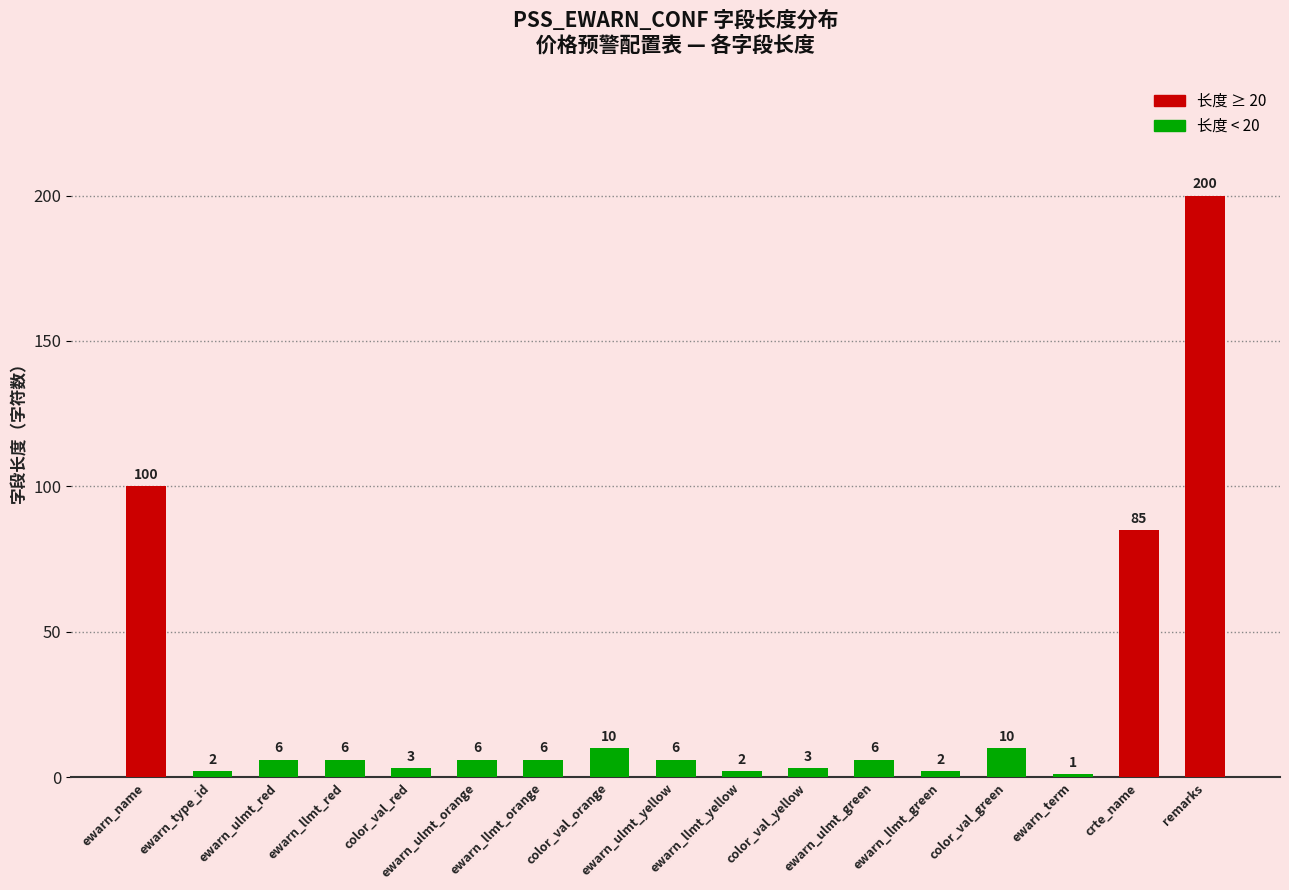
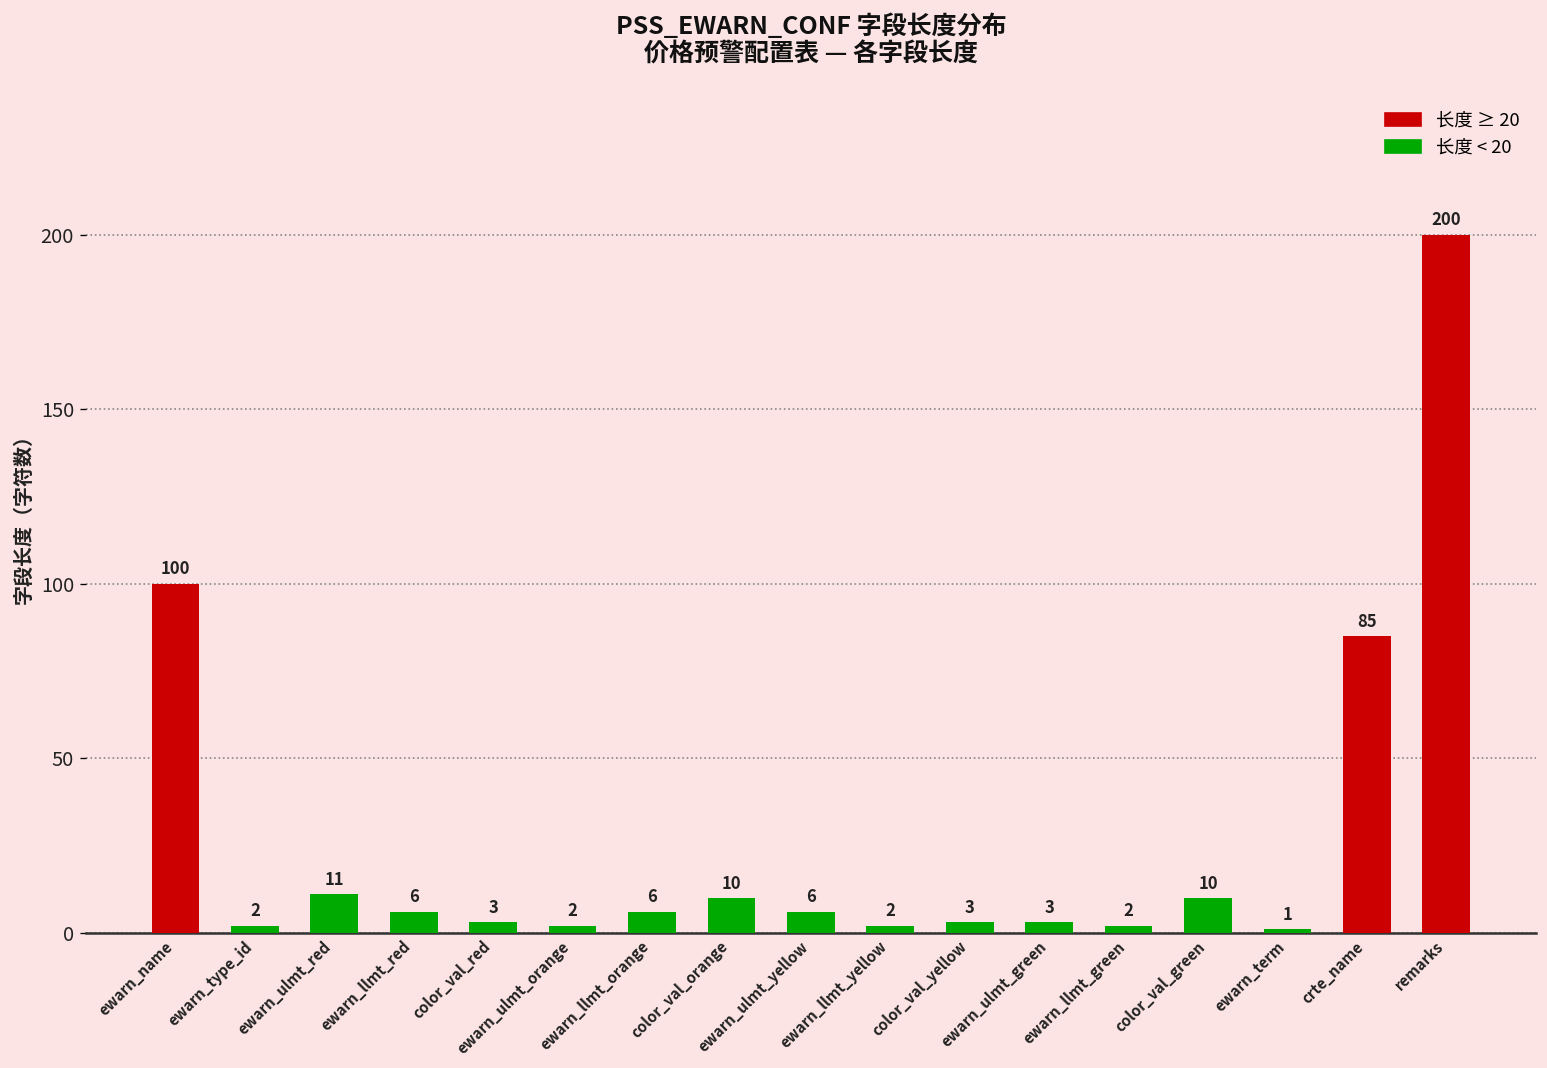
  {
    "ewarn_name": 100,
    "ewarn_type_id": 2,
-   "ewarn_ulmt_red": 6,
+   "ewarn_ulmt_red": 11,
    "ewarn_llmt_red": 6,
    "color_val_red": 3,
-   "ewarn_ulmt_orange": 6,
+   "ewarn_ulmt_orange": 2,
    "ewarn_llmt_orange": 6,
    "color_val_orange": 10,
    "ewarn_ulmt_yellow": 6,
    "ewarn_llmt_yellow": 2,
    "color_val_yellow": 3,
-   "ewarn_ulmt_green": 6,
+   "ewarn_ulmt_green": 3,
    "ewarn_llmt_green": 2,
    "color_val_green": 10,
    "ewarn_term": 1,
    "crte_name": 85,
    "remarks": 200
  }
